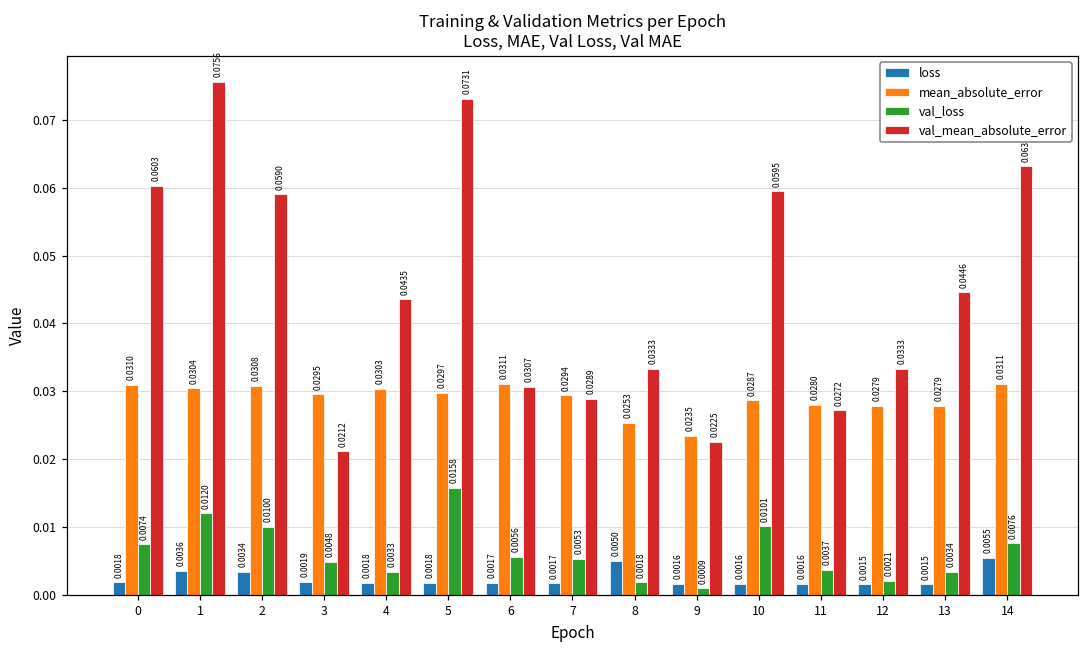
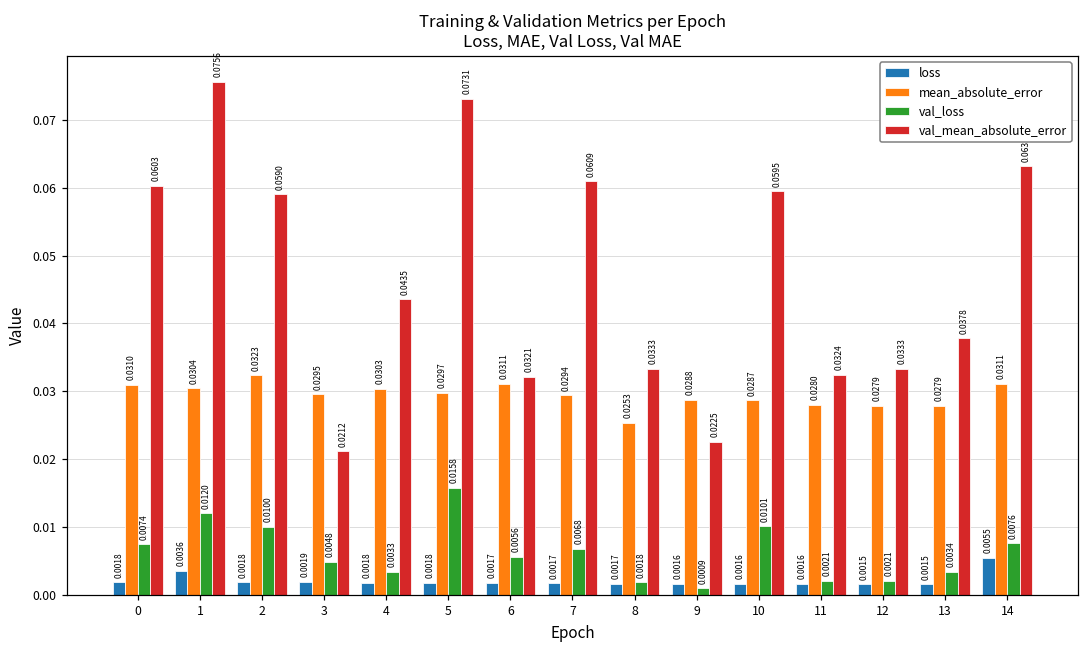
  {
    "loss": {
      "0": 0.0018,
      "1": 0.0036,
-     "2": 0.0034,
+     "2": 0.0018,
      "3": 0.0019,
      "4": 0.0018,
      "5": 0.0018,
      "6": 0.0017,
      "7": 0.0017,
-     "8": 0.0050,
+     "8": 0.0017,
      "9": 0.0016,
      "10": 0.0016,
      "11": 0.0016,
      "12": 0.0015,
      "13": 0.0015,
      "14": 0.0055
    },
    "mean_absolute_error": {
      "0": 0.0310,
      "1": 0.0304,
-     "2": 0.0308,
+     "2": 0.0323,
      "3": 0.0295,
      "4": 0.0303,
      "5": 0.0297,
      "6": 0.0311,
      "7": 0.0294,
      "8": 0.0253,
-     "9": 0.0235,
+     "9": 0.0288,
      "10": 0.0287,
      "11": 0.0280,
      "12": 0.0279,
      "13": 0.0279,
      "14": 0.0311
    },
    "val_loss": {
      "0": 0.0074,
      "1": 0.0120,
      "2": 0.0100,
      "3": 0.0048,
      "4": 0.0033,
      "5": 0.0158,
      "6": 0.0056,
-     "7": 0.0053,
+     "7": 0.0068,
      "8": 0.0018,
      "9": 0.0009,
      "10": 0.0101,
-     "11": 0.0037,
+     "11": 0.0021,
      "12": 0.0021,
      "13": 0.0034,
      "14": 0.0076
    },
    "val_mean_absolute_error": {
      "0": 0.0603,
      "1": 0.0756,
      "2": 0.0590,
      "3": 0.0212,
      "4": 0.0435,
      "5": 0.0731,
-     "6": 0.0307,
-     "7": 0.0289,
+     "6": 0.0321,
+     "7": 0.0609,
      "8": 0.0333,
      "9": 0.0225,
      "10": 0.0595,
-     "11": 0.0272,
+     "11": 0.0324,
      "12": 0.0333,
-     "13": 0.0446,
+     "13": 0.0378,
      "14": 0.0631
    }
  }
